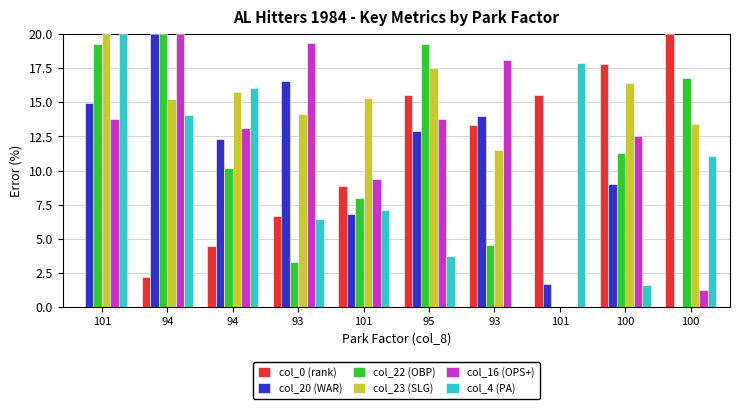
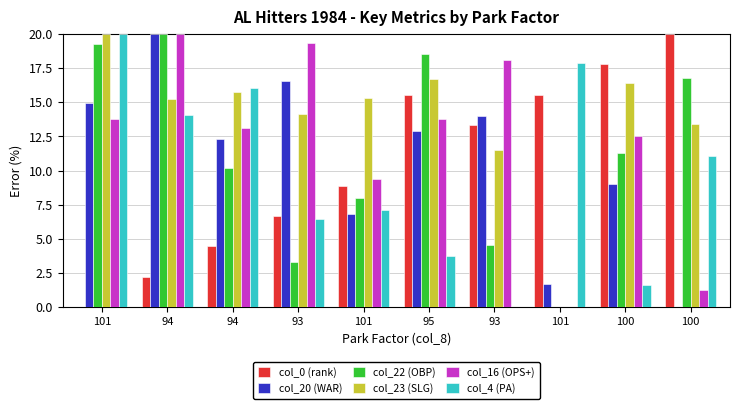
  {
    "col_0 (rank)": {
      "95": 15.6
    },
    "col_20 (WAR)": {
      "95": 12.9
    },
    "col_22 (OBP)": {
-     "95": 19.3
+     "95": 18.5
    },
    "col_23 (SLG)": {
-     "95": 17.5
+     "95": 16.7
    },
    "col_16 (OPS+)": {
      "95": 13.8
    },
    "col_4 (PA)": {
      "95": 3.8
    }
  }
